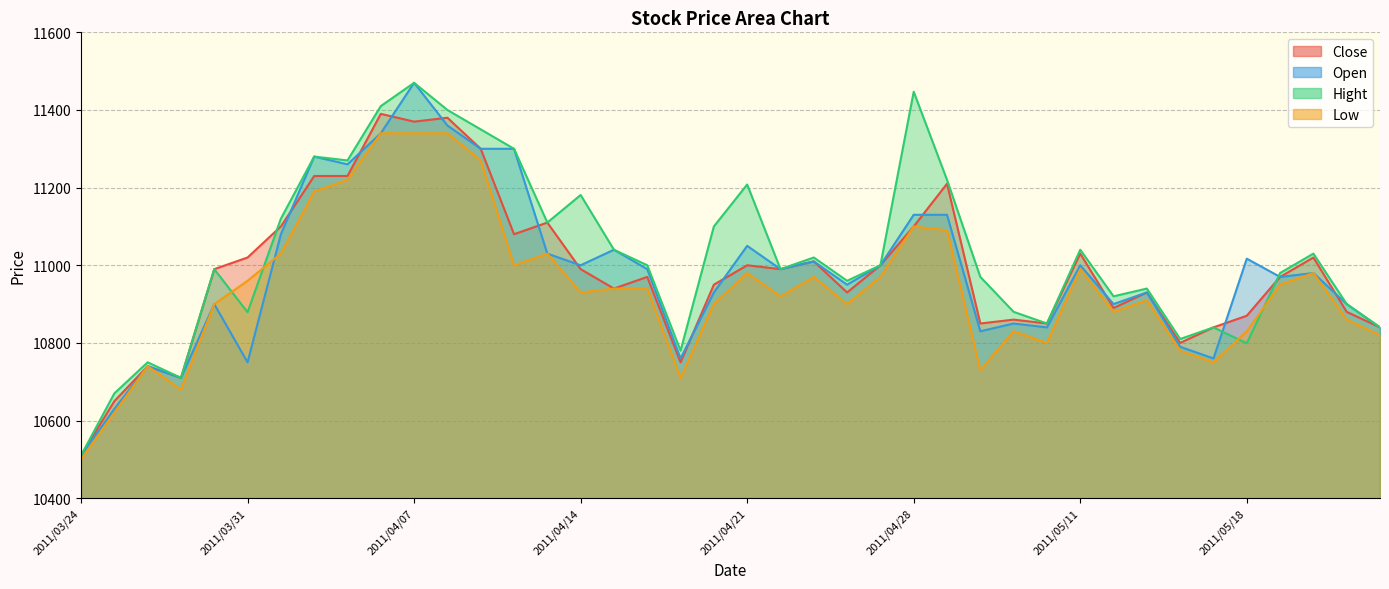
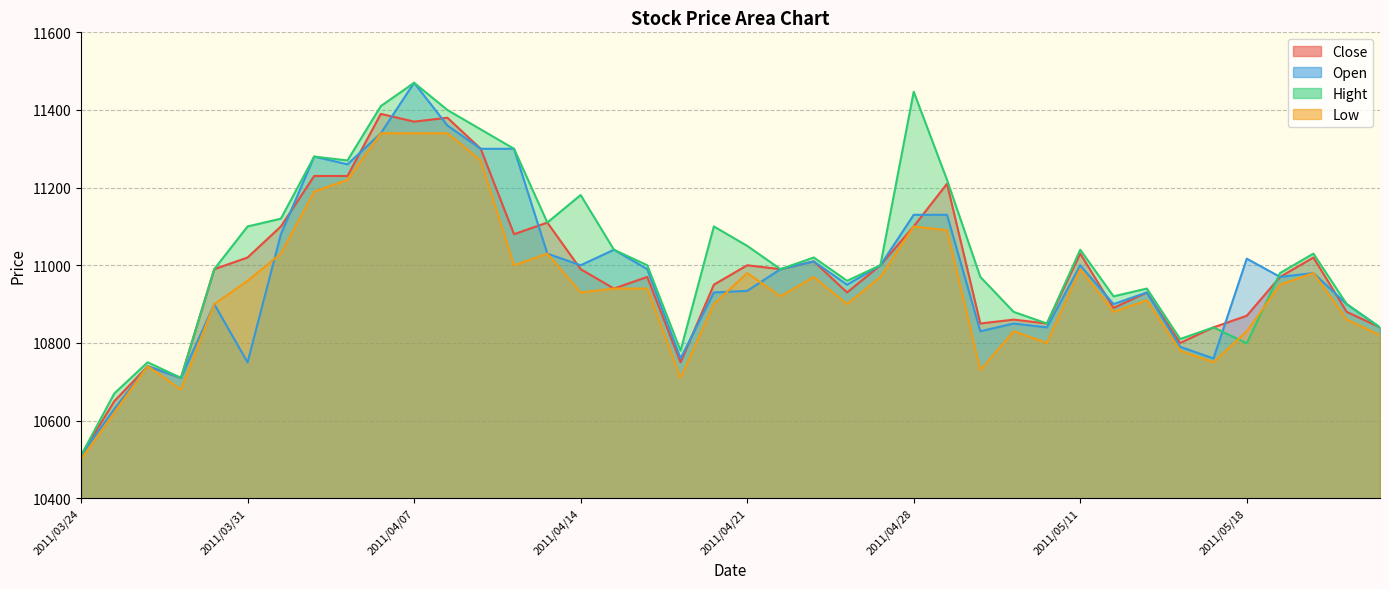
  {
    "Open": {
      "2011/03/31": 10750,
      "2011/04/14": 11000,
-     "2011/04/21": 11050,
+     "2011/04/21": 10930,
      "2011/04/28": 11130,
      "2011/05/11": 11000,
      "2011/05/18": 11020
    },
    "Hight": {
-     "2011/03/31": 10880,
+     "2011/03/31": 11100,
      "2011/04/14": 11180,
-     "2011/04/21": 11210,
+     "2011/04/21": 11050,
      "2011/04/28": 11450,
      "2011/05/11": 11040,
      "2011/05/18": 10800
    }
  }
